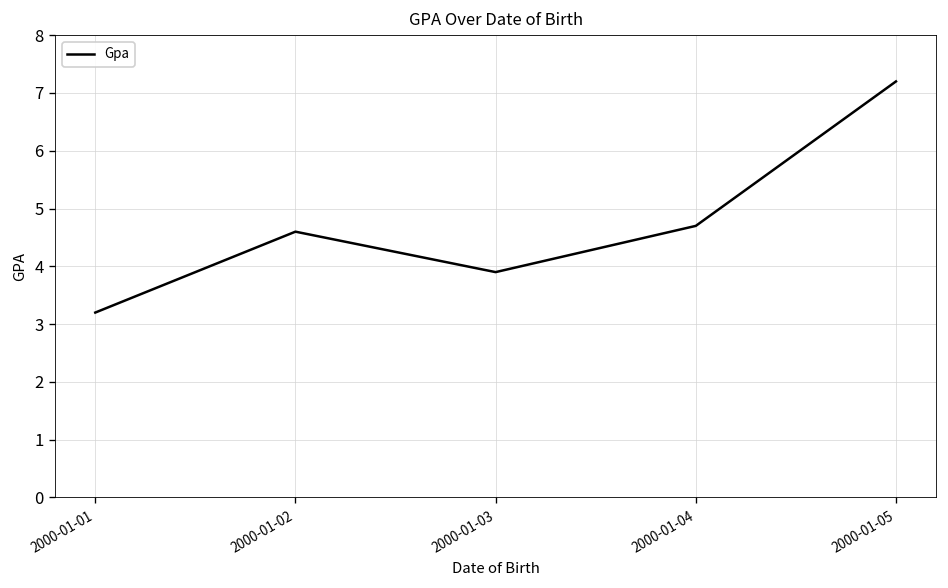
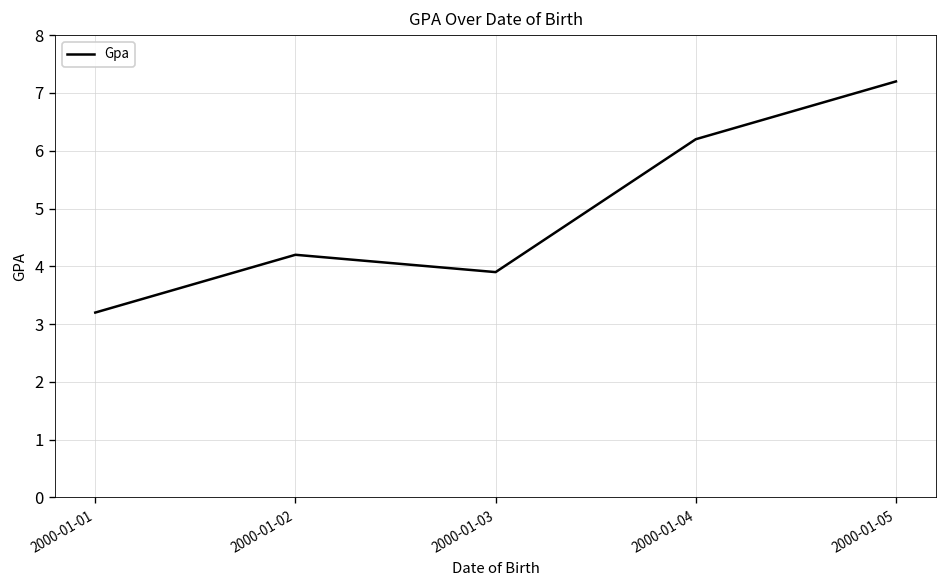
  {
    "2000-01-01": 3.2,
-   "2000-01-02": 4.6,
+   "2000-01-02": 4.2,
    "2000-01-03": 3.9,
-   "2000-01-04": 4.7,
+   "2000-01-04": 6.2,
    "2000-01-05": 7.2
  }
